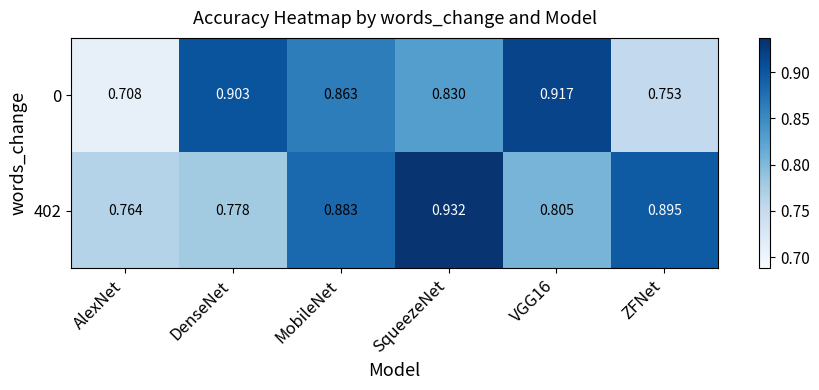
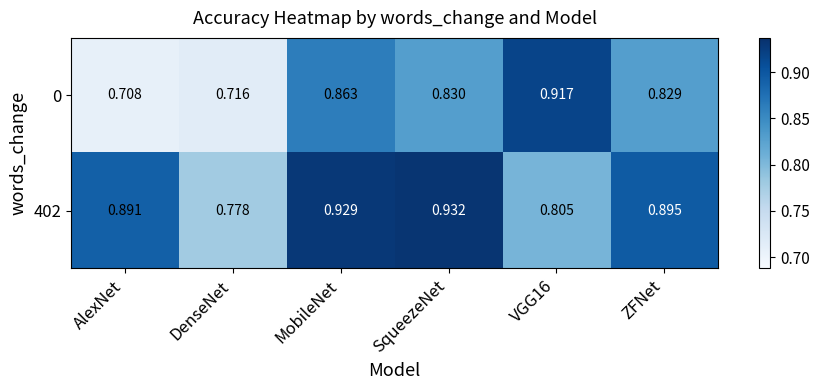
  {
    "0": {
      "AlexNet": 0.708,
-     "DenseNet": 0.903,
+     "DenseNet": 0.716,
      "MobileNet": 0.863,
      "SqueezeNet": 0.830,
      "VGG16": 0.917,
-     "ZFNet": 0.753
+     "ZFNet": 0.829
    },
    "402": {
-     "AlexNet": 0.764,
+     "AlexNet": 0.891,
      "DenseNet": 0.778,
-     "MobileNet": 0.883,
+     "MobileNet": 0.929,
      "SqueezeNet": 0.932,
      "VGG16": 0.805,
      "ZFNet": 0.895
    }
  }
